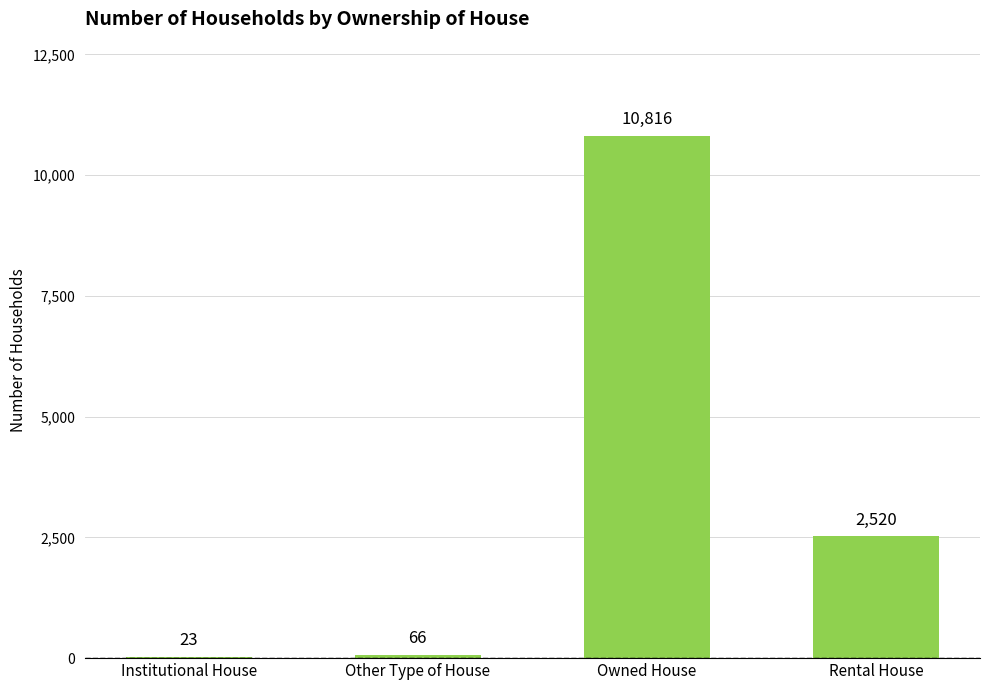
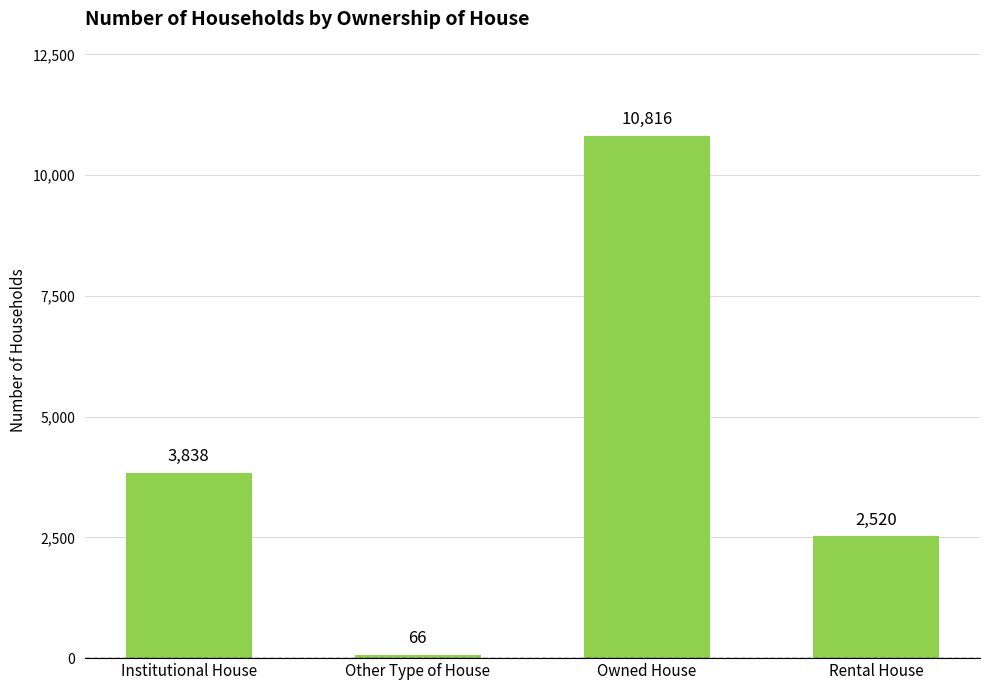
  {
-   "Institutional House": "23",
+   "Institutional House": "3,838",
    "Other Type of House": "66",
    "Owned House": "10,816",
    "Rental House": "2,520"
  }
